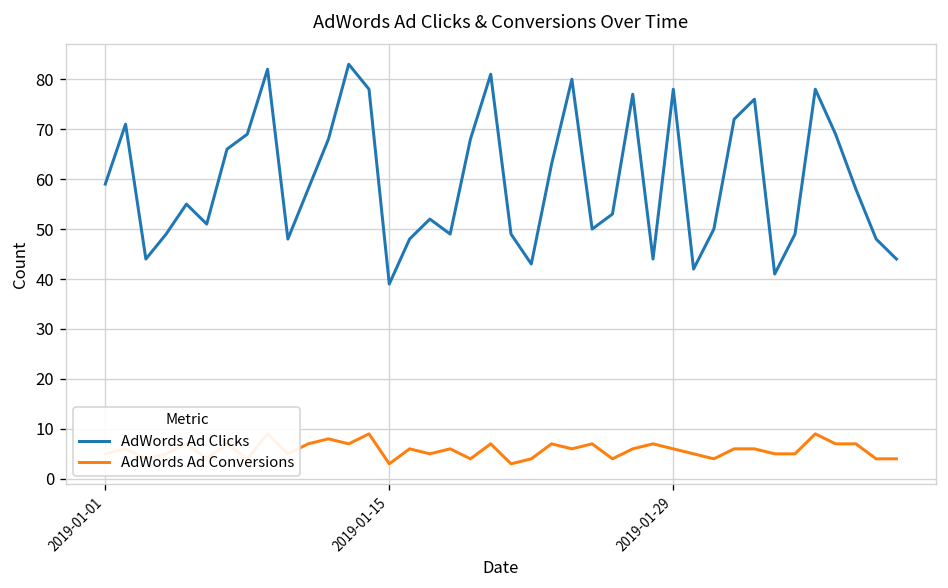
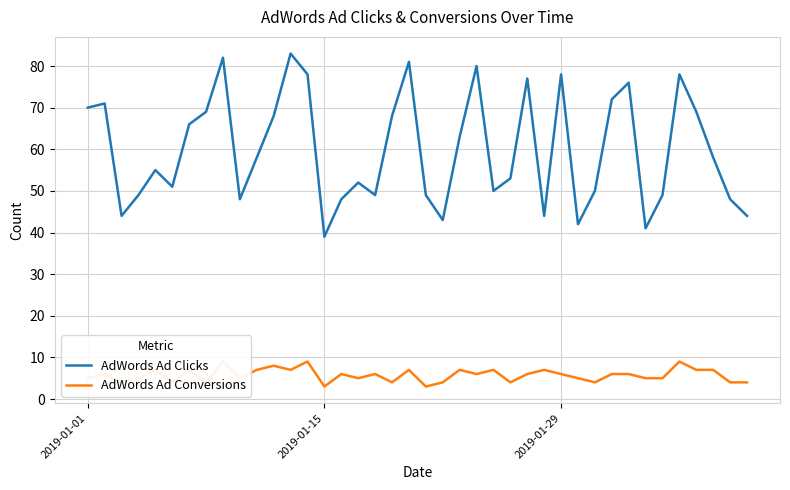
  {
    "AdWords Ad Clicks": {
-     "2019-01-01": 59,
+     "2019-01-01": 70,
      "2019-01-15": 39,
      "2019-01-29": 78
    },
    "AdWords Ad Conversions": {
      "2019-01-15": 3,
      "2019-01-29": 6
    }
  }
